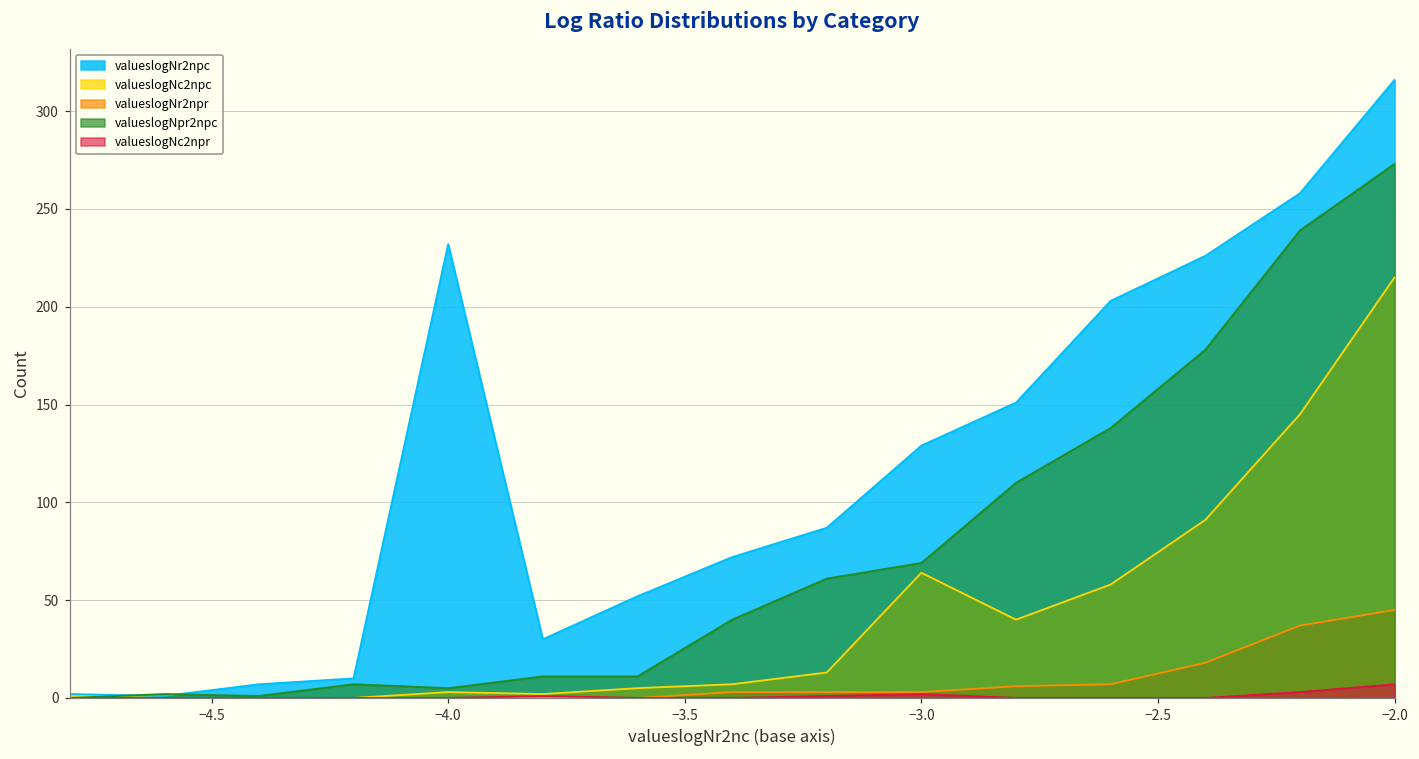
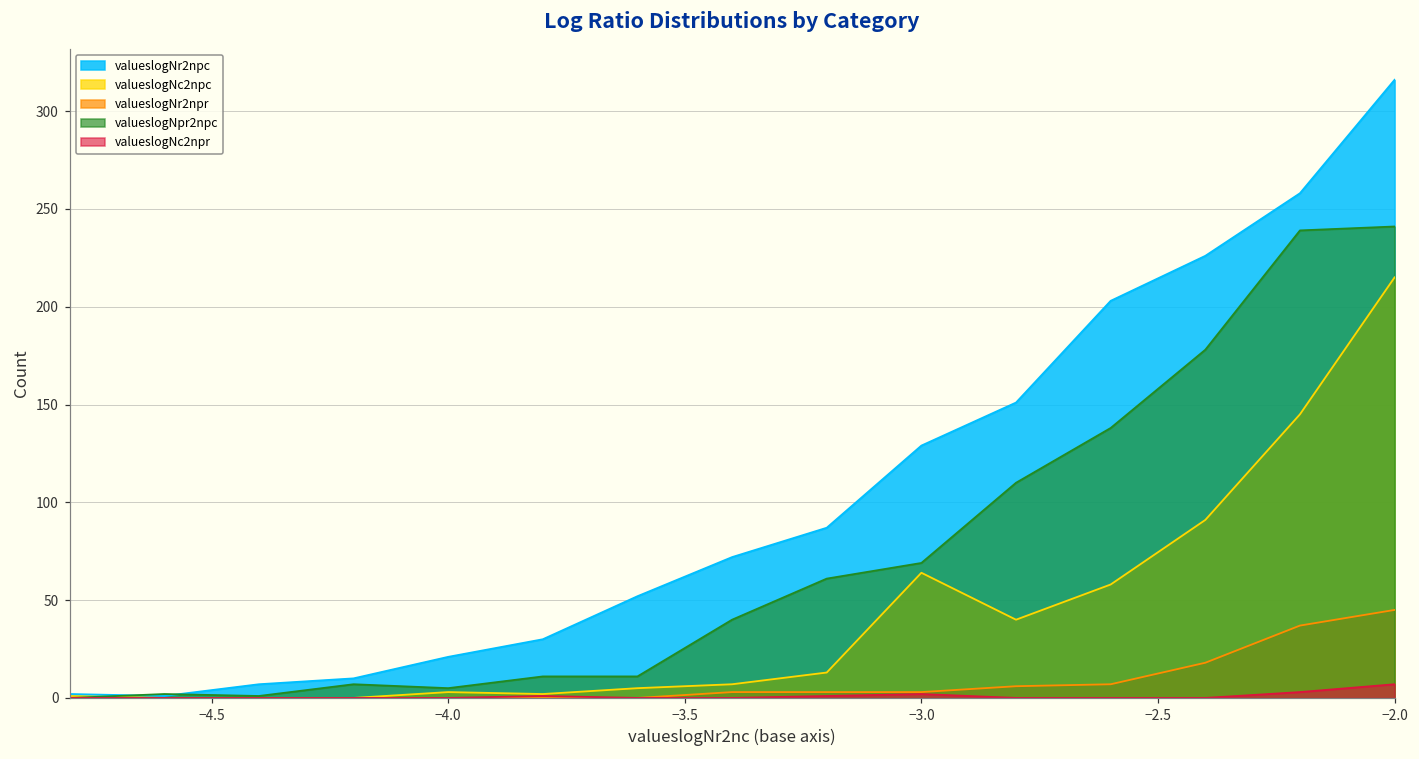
  {
    "valueslogNr2npc": {
-     "−4.0": 232,
+     "−4.0": 21,
      "−3.0": 129,
      "−2.0": 316
    },
    "valueslogNc2npc": {
      "−4.0": 3,
      "−3.0": 64,
      "−2.0": 215
    },
    "valueslogNr2npr": {
      "−2.0": 45
    },
    "valueslogNpr2npc": {
      "−4.0": 5,
      "−3.0": 69,
-     "−2.0": 273
+     "−2.0": 241
    },
    "valueslogNc2npr": {
      "−2.0": 7
    }
  }
